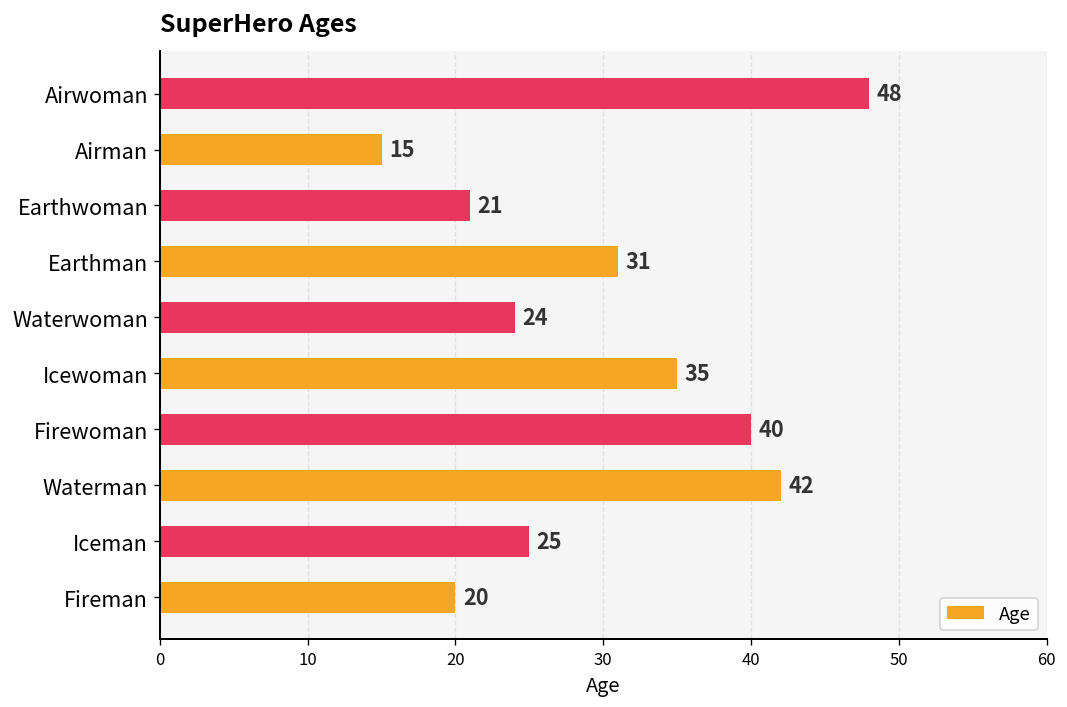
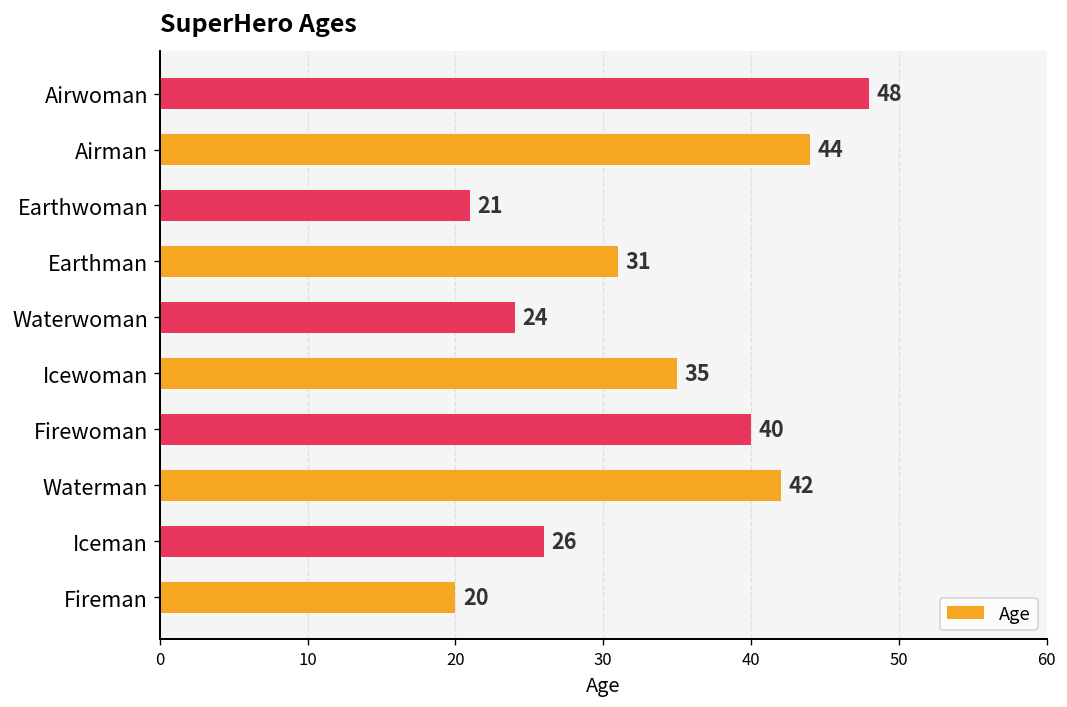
  {
    "Airwoman": 48,
-   "Airman": 15,
+   "Airman": 44,
    "Earthwoman": 21,
    "Earthman": 31,
    "Waterwoman": 24,
    "Icewoman": 35,
    "Firewoman": 40,
    "Waterman": 42,
-   "Iceman": 25,
+   "Iceman": 26,
    "Fireman": 20
  }
